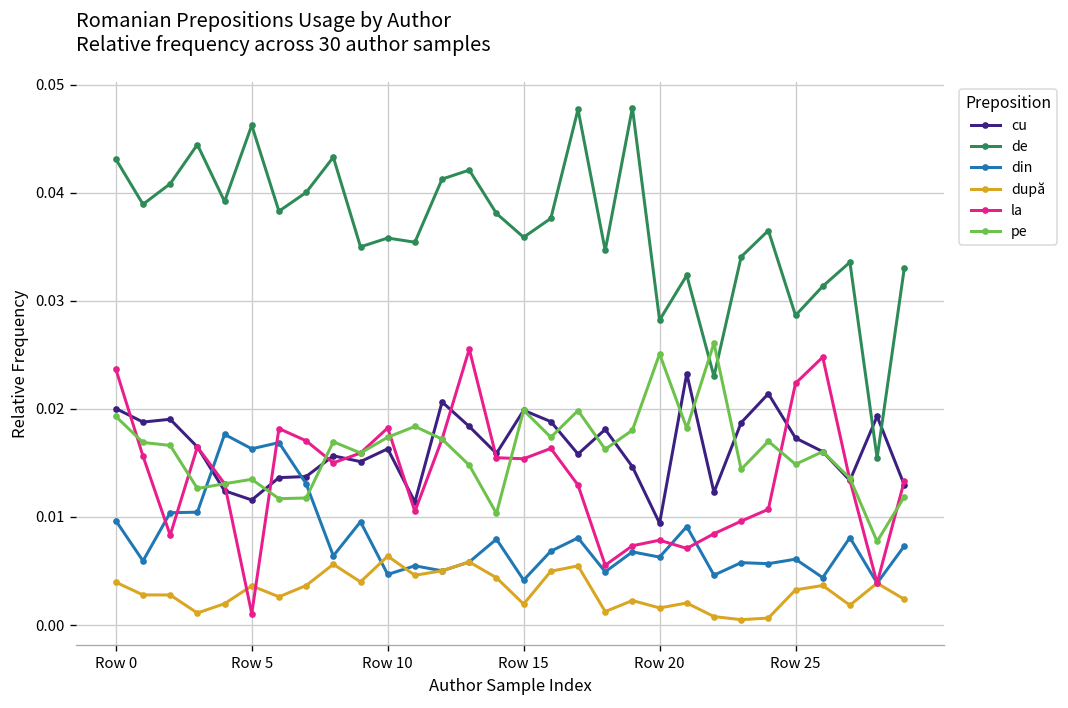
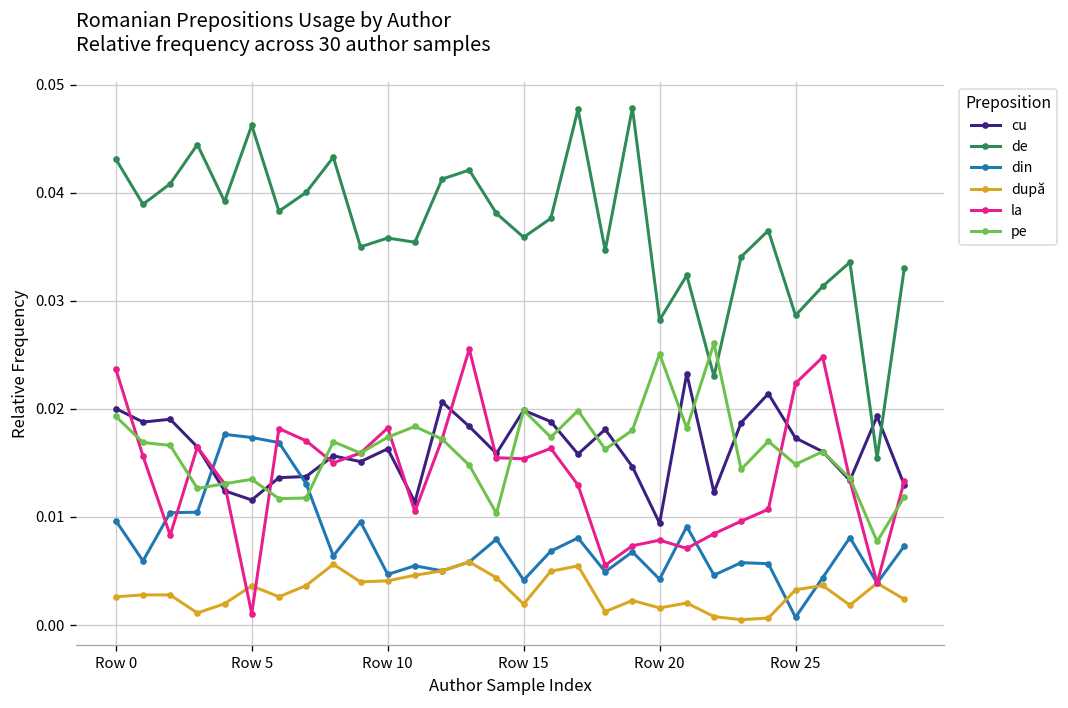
  {
    "cu": {
      "Row 0": 0.020,
      "Row 5": 0.012,
      "Row 10": 0.016,
      "Row 20": 0.009,
      "Row 25": 0.017
    },
    "de": {
      "Row 0": 0.043,
      "Row 5": 0.046,
      "Row 10": 0.036,
      "Row 15": 0.036,
      "Row 20": 0.028,
      "Row 25": 0.029
    },
    "din": {
      "Row 0": 0.010,
-     "Row 5": 0.016,
+     "Row 5": 0.017,
      "Row 10": 0.005,
      "Row 15": 0.004,
-     "Row 20": 0.006,
-     "Row 25": 0.006
+     "Row 20": 0.004,
+     "Row 25": 0.001
    },
    "după": {
-     "Row 0": 0.004,
+     "Row 0": 0.003,
      "Row 5": 0.004,
-     "Row 10": 0.006,
+     "Row 10": 0.004,
      "Row 15": 0.002,
      "Row 20": 0.002,
      "Row 25": 0.003
    },
    "la": {
      "Row 0": 0.024,
      "Row 5": 0.001,
      "Row 10": 0.018,
      "Row 15": 0.015,
      "Row 20": 0.008,
      "Row 25": 0.022
    },
    "pe": {
      "Row 0": 0.019,
      "Row 5": 0.013,
      "Row 10": 0.017,
      "Row 20": 0.025,
      "Row 25": 0.015
    }
  }
